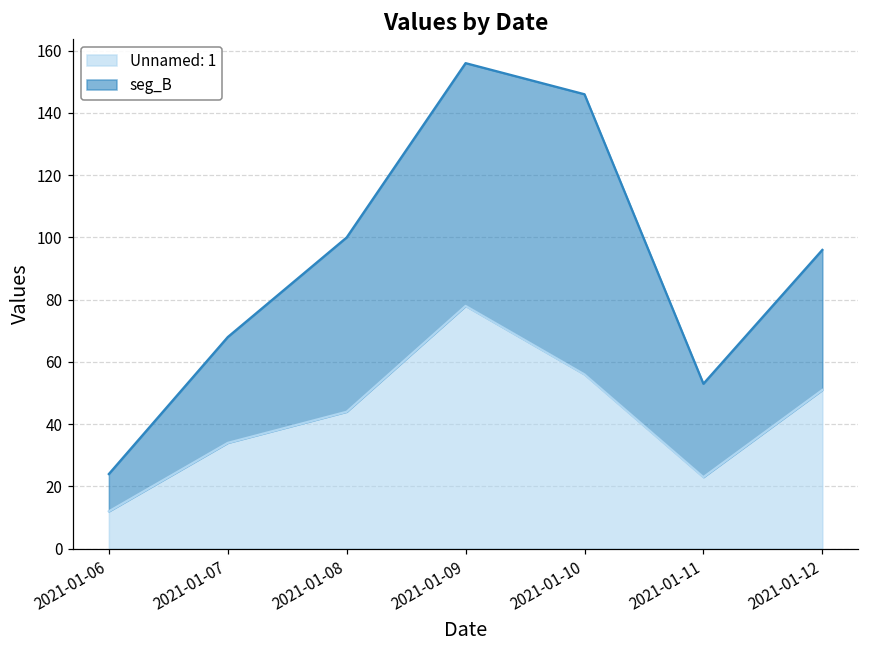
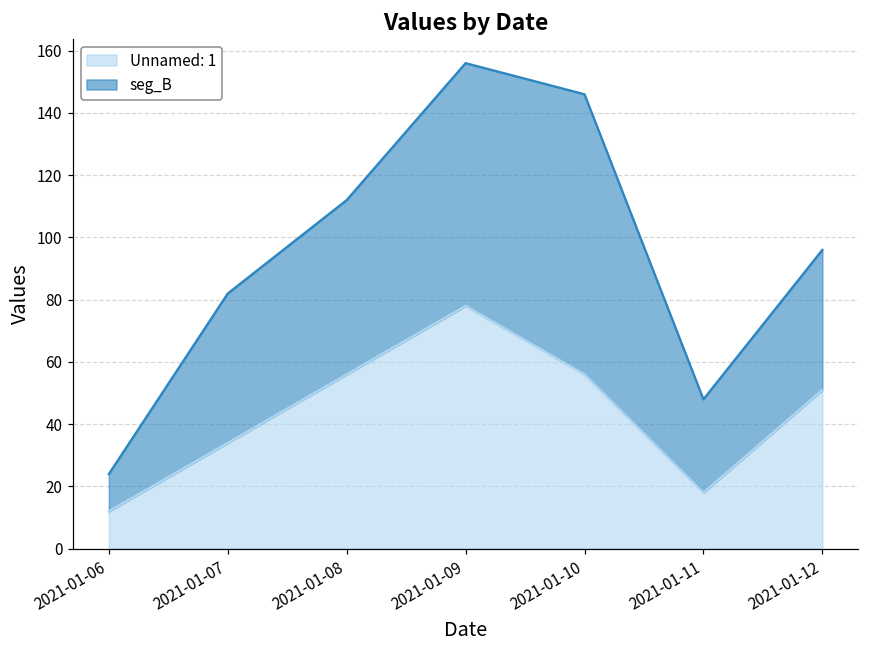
  {
    "Unnamed: 1": {
      "2021-01-06": 12,
      "2021-01-07": 34,
-     "2021-01-08": 44,
+     "2021-01-08": 56,
      "2021-01-09": 78,
      "2021-01-10": 56,
-     "2021-01-11": 23,
+     "2021-01-11": 18,
      "2021-01-12": 51
    },
    "seg_B": {
      "2021-01-06": 12,
-     "2021-01-07": 34,
+     "2021-01-07": 48,
      "2021-01-08": 56,
      "2021-01-09": 78,
      "2021-01-10": 90,
      "2021-01-11": 30,
      "2021-01-12": 45
    }
  }
